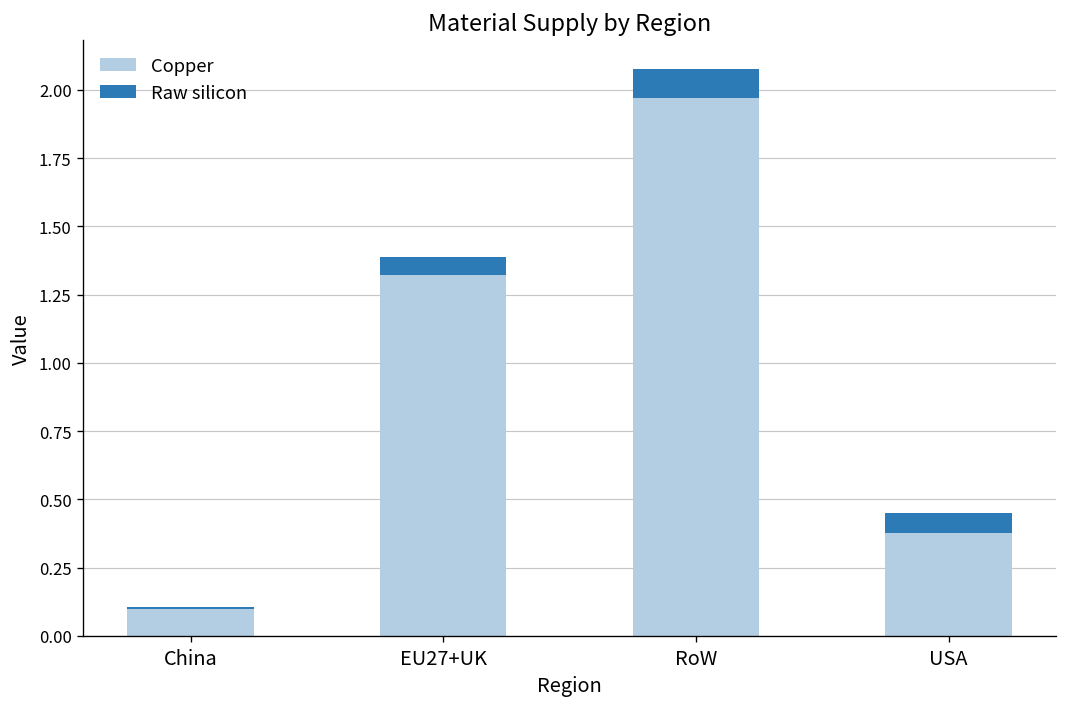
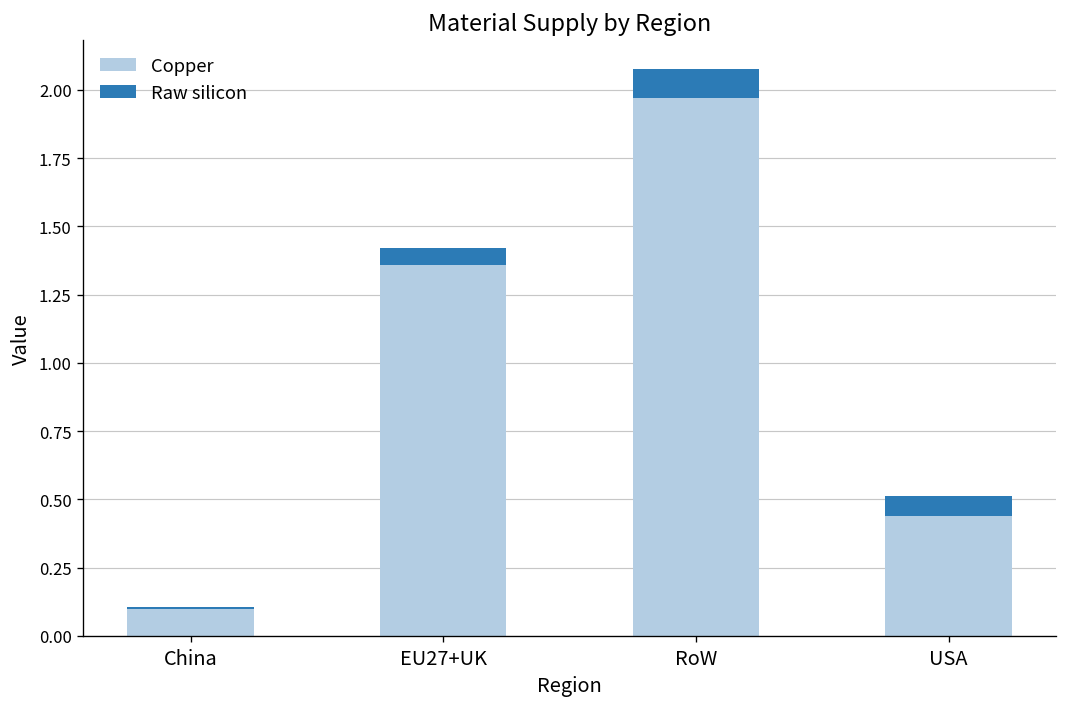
  {
    "Copper": {
      "China": 0.10,
-     "EU27+UK": 1.32,
+     "EU27+UK": 1.36,
      "RoW": 1.97,
-     "USA": 0.38
+     "USA": 0.44
    },
    "Raw silicon": {
      "EU27+UK": 0.06,
      "RoW": 0.11,
      "USA": 0.07
    }
  }
